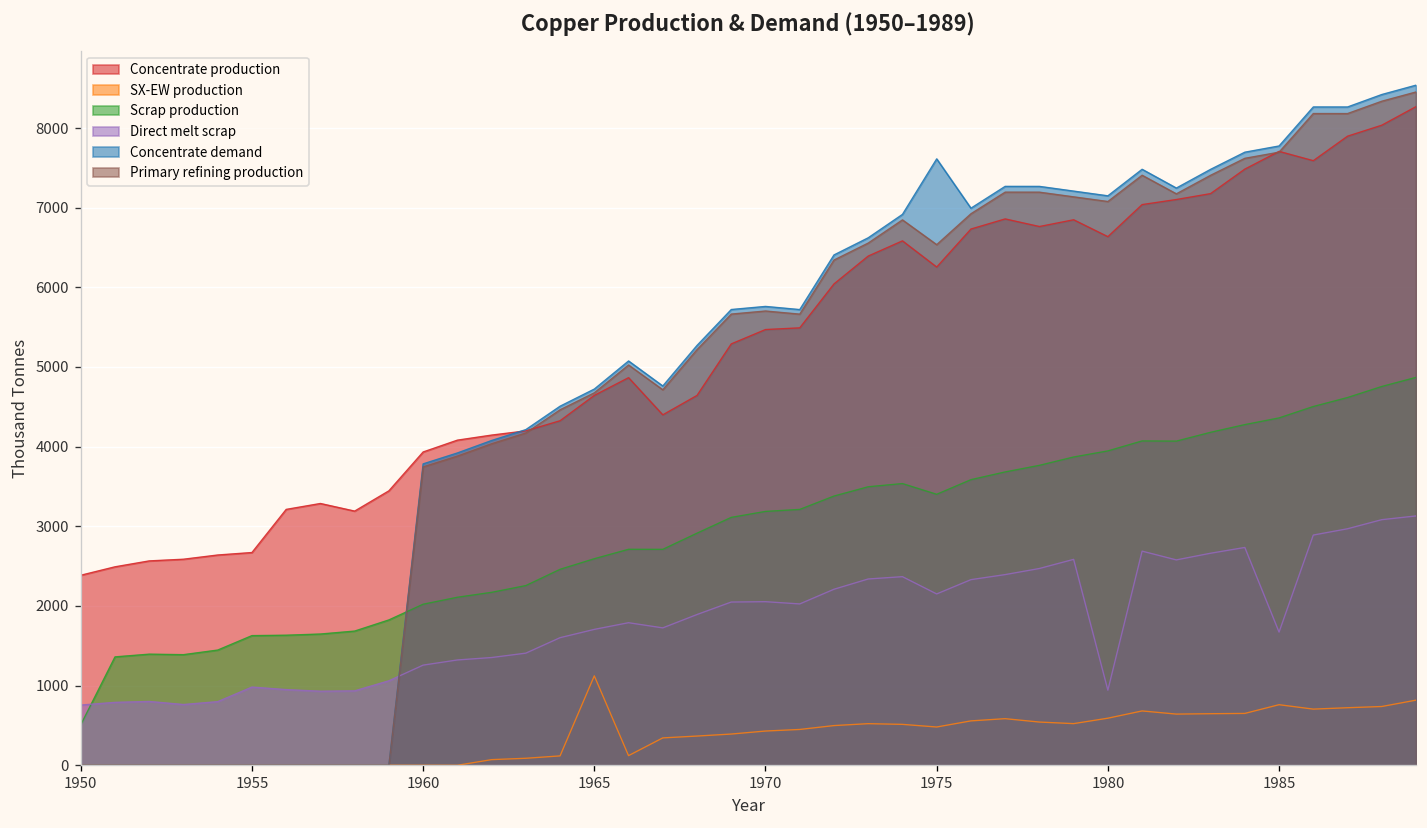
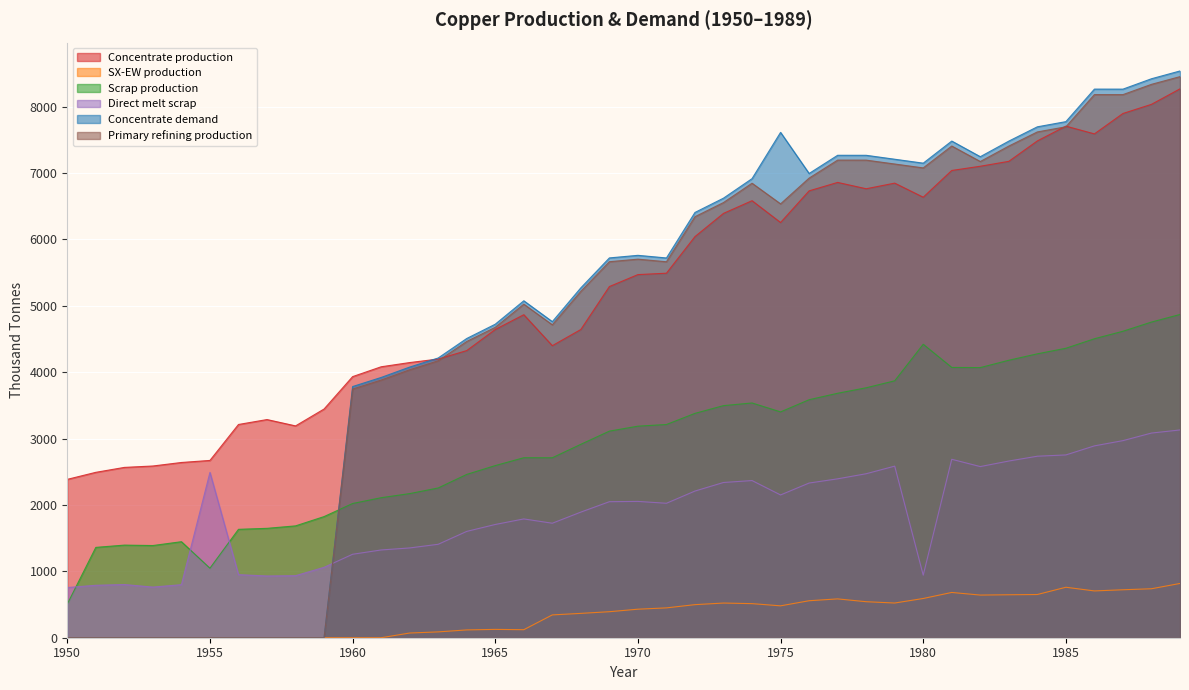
  {
    "Concentrate production": {
      "1950": 2400,
      "1955": 2700,
      "1960": 3900,
      "1970": 5500,
      "1975": 6300,
      "1980": 6600
    },
    "SX-EW production": {
      "1960": 0,
-     "1965": 1100,
+     "1965": 100,
      "1970": 400,
      "1975": 500,
      "1980": 600,
      "1985": 800
    },
    "Scrap production": {
      "1950": 500,
-     "1955": 1600,
+     "1955": 1000,
      "1960": 2000,
      "1965": 2600,
      "1970": 3200,
      "1975": 3400,
-     "1980": 3900,
+     "1980": 4400,
      "1985": 4400
    },
    "Direct melt scrap": {
      "1950": 800,
-     "1955": 1000,
+     "1955": 2500,
      "1960": 1300,
      "1965": 1700,
      "1970": 2100,
      "1975": 2200,
      "1980": 900,
-     "1985": 1700
+     "1985": 2800
    },
    "Concentrate demand": {
      "1960": 3800,
      "1965": 4700,
      "1970": 5800,
      "1975": 7600,
      "1980": 7100,
      "1985": 7800
    },
    "Primary refining production": {
      "1960": 3700,
      "1970": 5700,
      "1975": 6500,
      "1980": 7100
    }
  }
